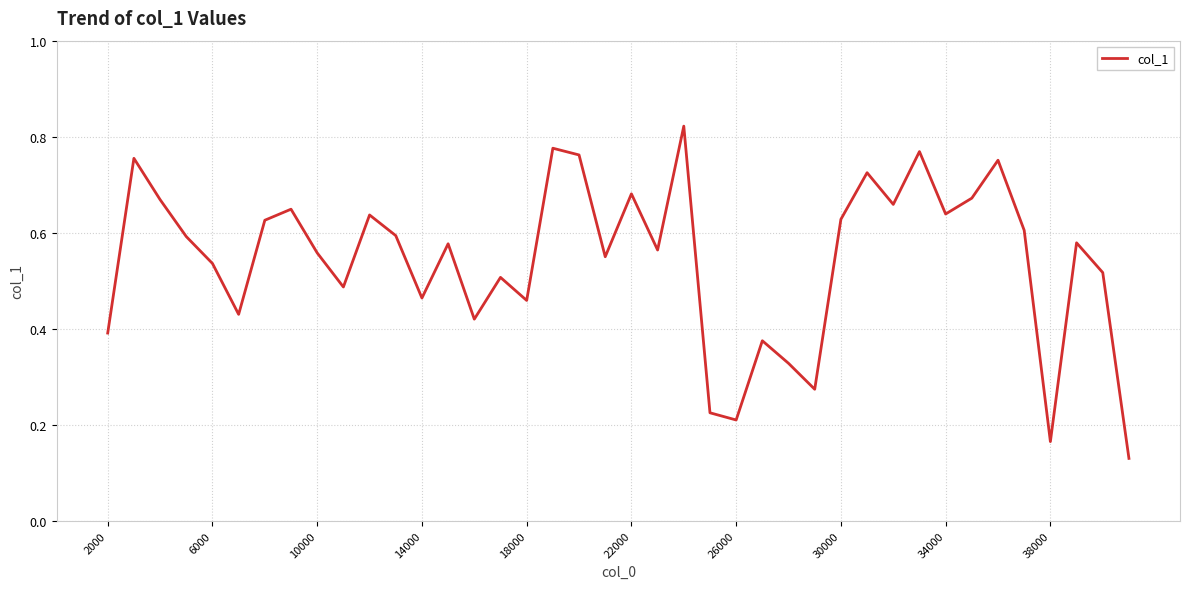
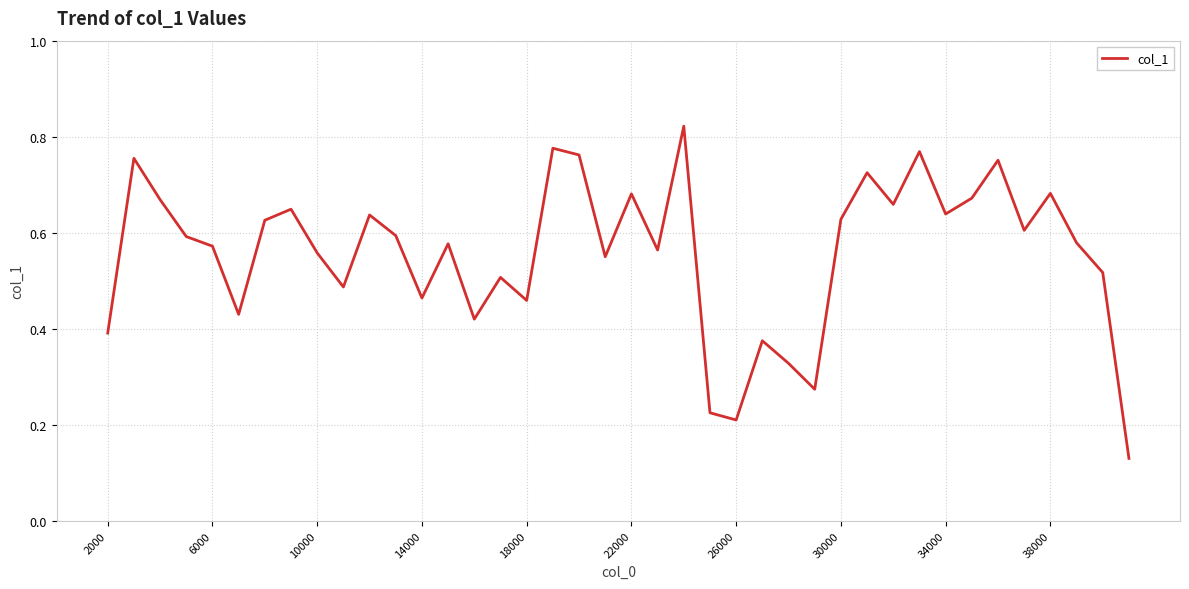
  {
    "2000": 0.39,
-   "6000": 0.54,
+   "6000": 0.57,
    "10000": 0.56,
    "14000": 0.46,
    "18000": 0.46,
    "22000": 0.68,
    "26000": 0.21,
    "30000": 0.63,
    "34000": 0.64,
-   "38000": 0.17
+   "38000": 0.68
  }
